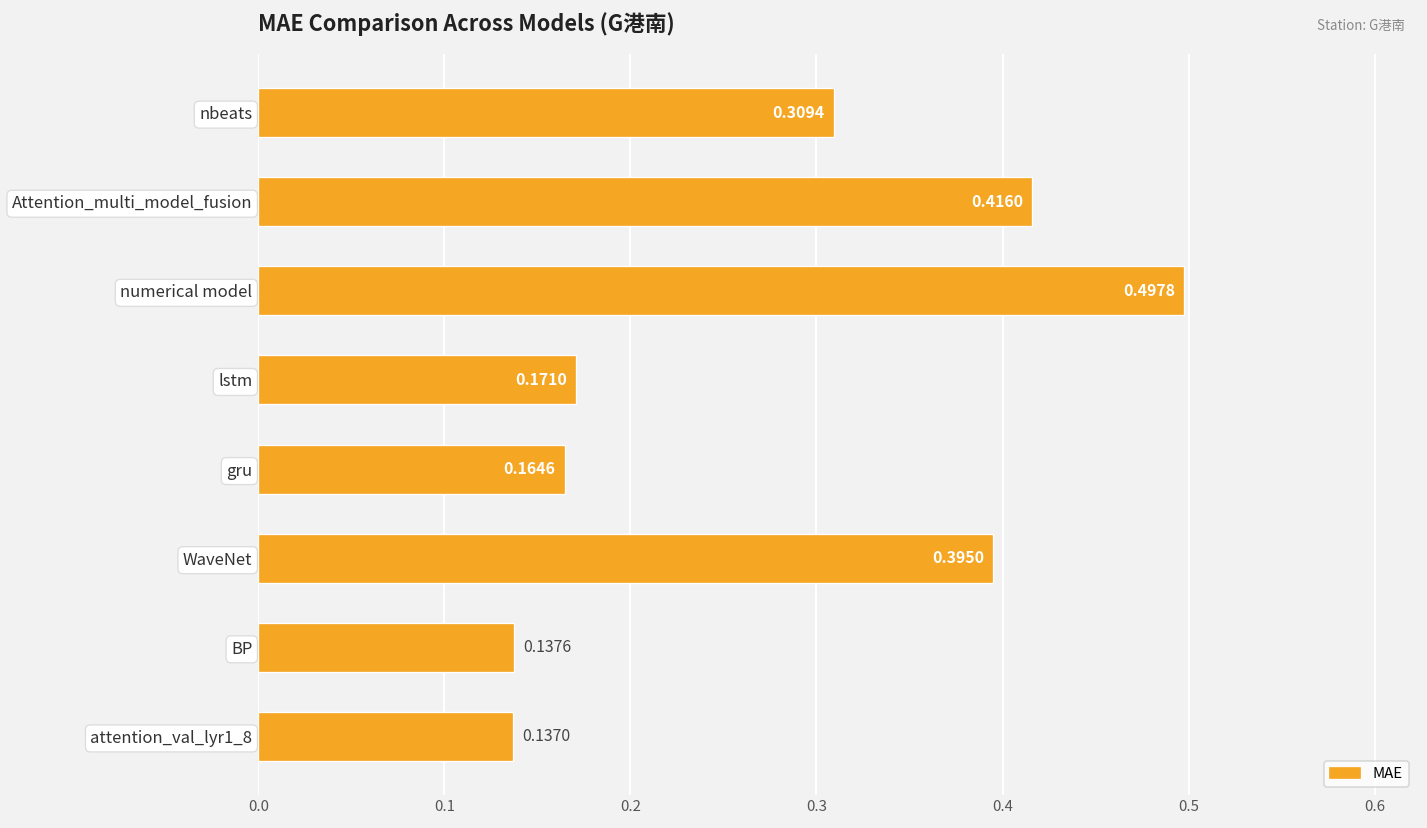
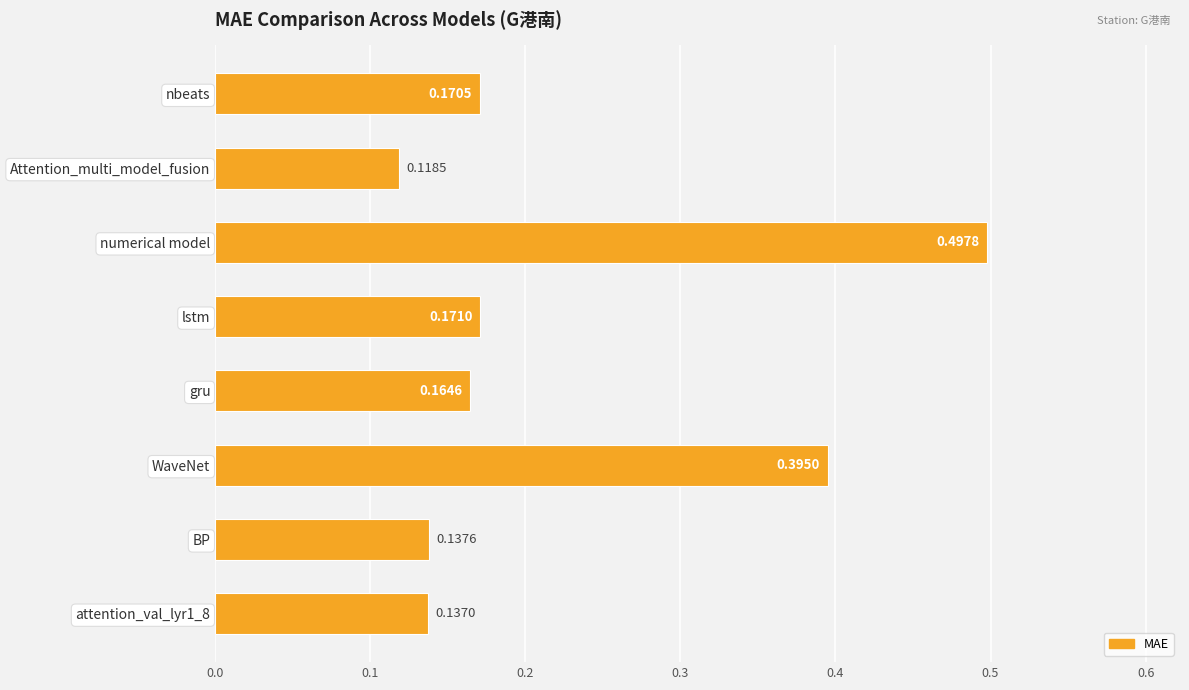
  {
-   "nbeats": 0.3094,
-   "Attention_multi_model_fusion": 0.4160,
+   "nbeats": 0.1705,
+   "Attention_multi_model_fusion": 0.1185,
    "numerical model": 0.4978,
    "lstm": 0.1710,
    "gru": 0.1646,
    "WaveNet": 0.3950,
    "BP": 0.1376,
    "attention_val_lyr1_8": 0.1370
  }
